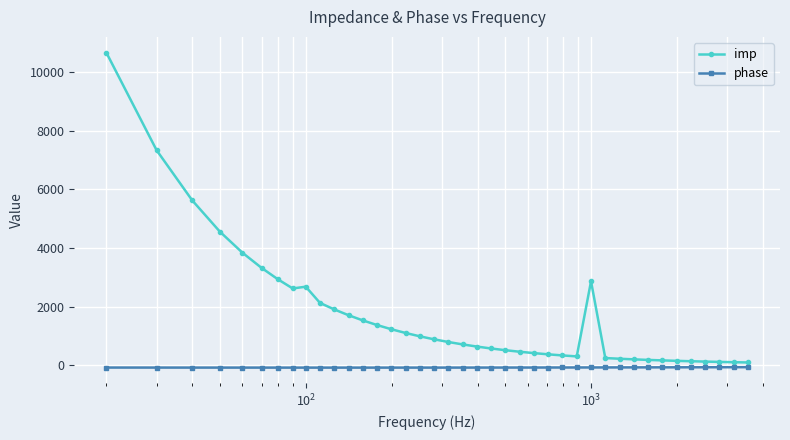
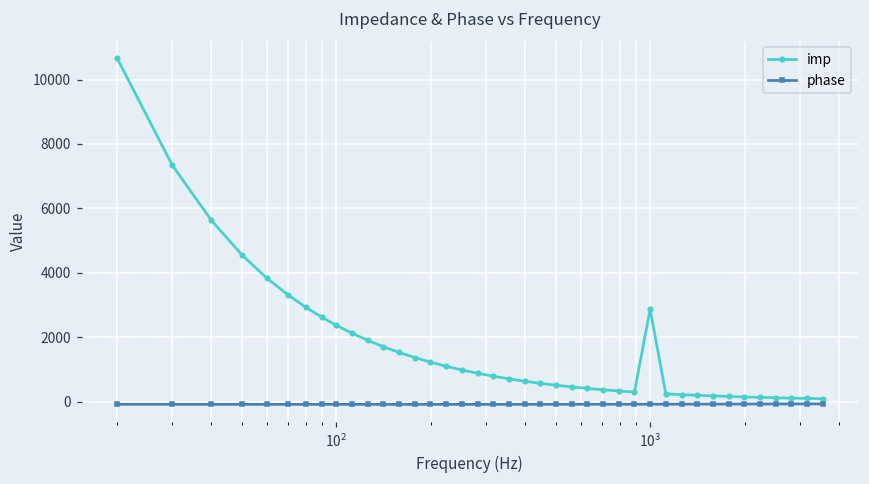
  {
    "imp": {
-     "10^2": 2700,
+     "10^2": 2400,
      "10^3": 2900
    },
    "phase": {
      "10^2": -100,
      "10^3": -100
    }
  }
